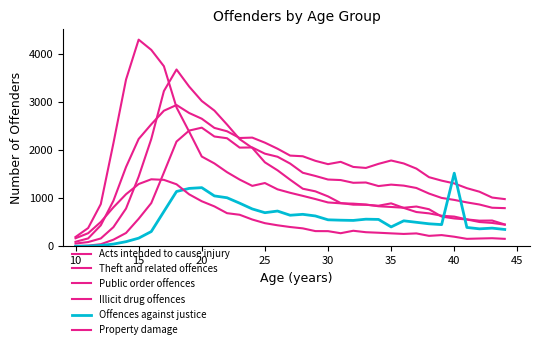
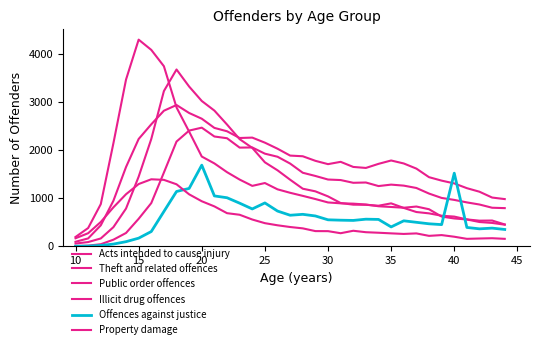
  {
    "Offences against justice": {
      "15": 200,
-     "20": 1200,
-     "25": 700,
+     "20": 1700,
+     "25": 900,
      "30": 600,
      "35": 400,
      "40": 1500
    }
  }
